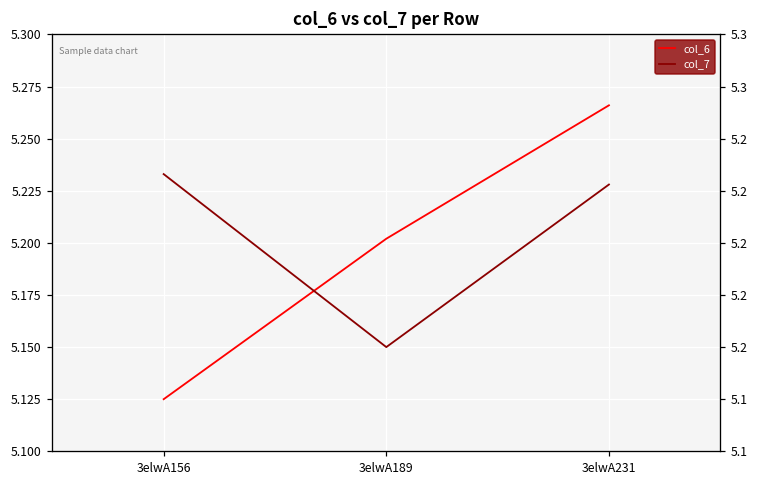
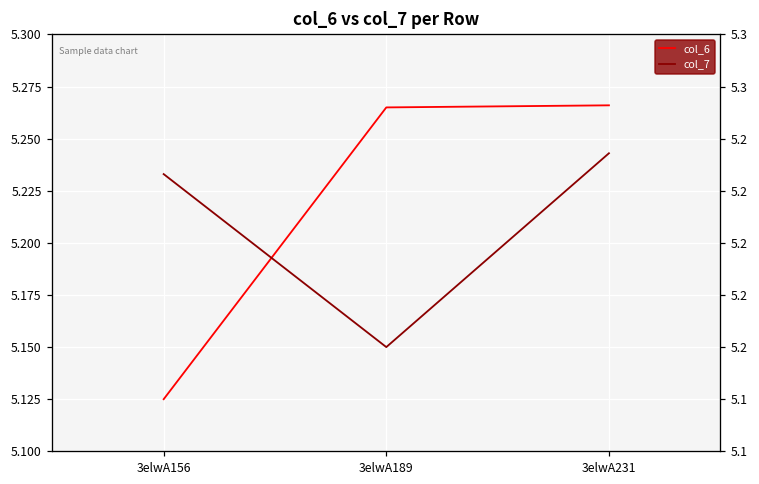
  {
    "col_6": {
      "3elwA156": 5.125,
-     "3elwA189": 5.202,
+     "3elwA189": 5.265,
      "3elwA231": 5.266
    },
    "col_7": {
      "3elwA156": 5.233,
      "3elwA189": 5.150,
-     "3elwA231": 5.228
+     "3elwA231": 5.243
    }
  }
